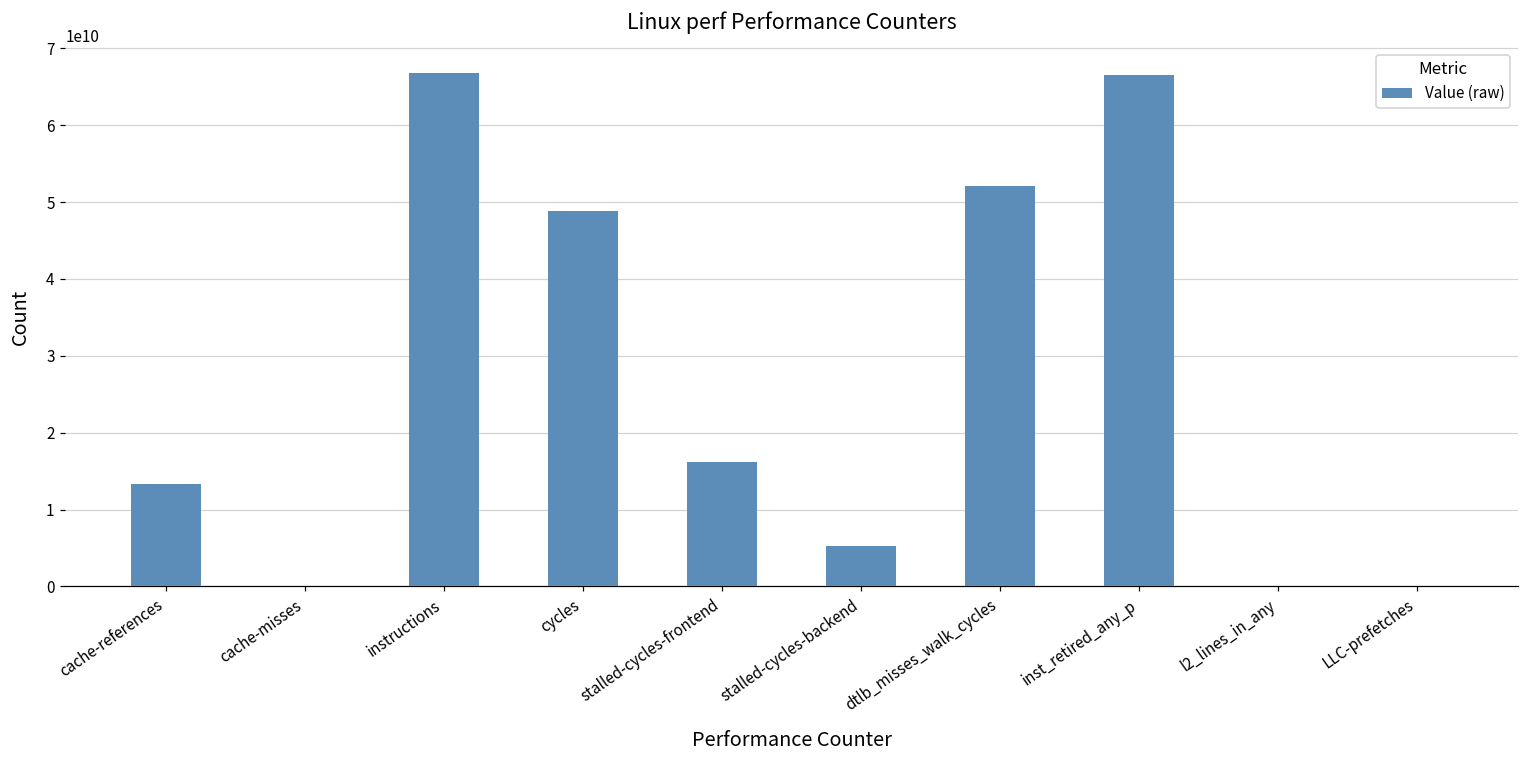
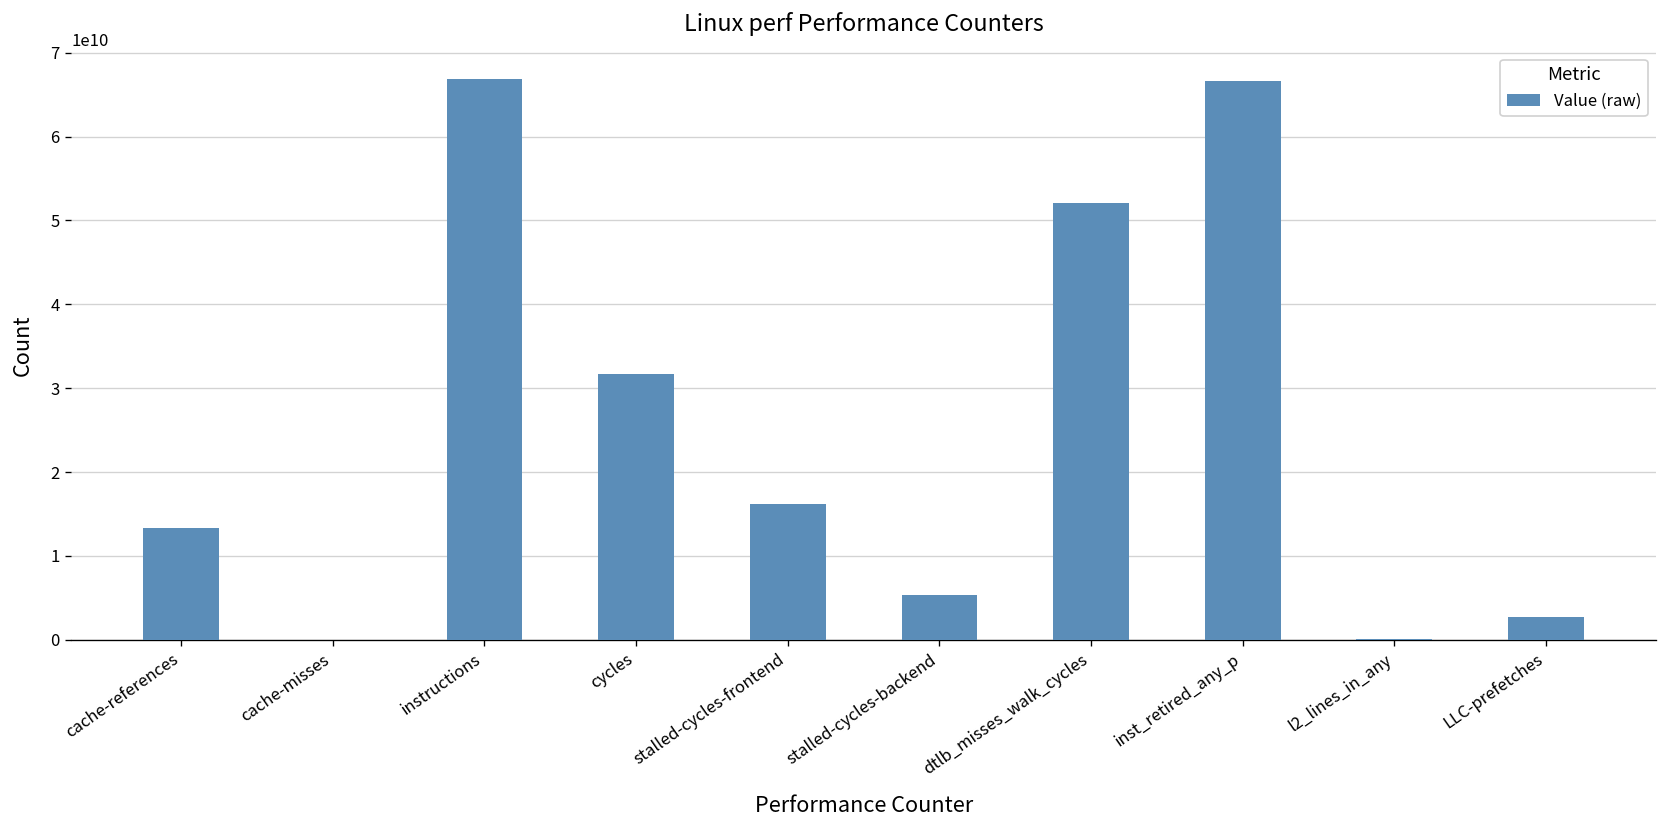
  {
    "cache-references": 13000000000,
    "instructions": 67000000000,
-   "cycles": 49000000000,
+   "cycles": 32000000000,
    "stalled-cycles-frontend": 16000000000,
    "stalled-cycles-backend": 5000000000,
    "dtlb_misses_walk_cycles": 52000000000,
    "inst_retired_any_p": 67000000000,
-   "LLC-prefetches": 0
+   "LLC-prefetches": 3000000000
  }
